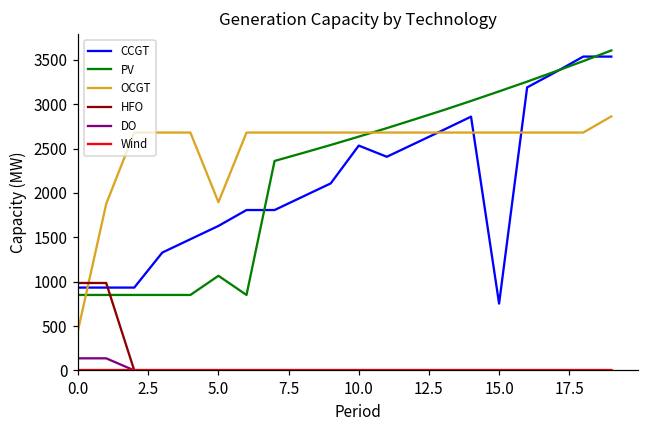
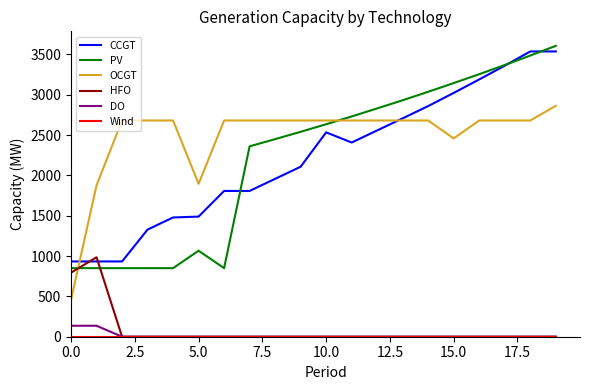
  {
    "CCGT": {
      "0.0": 900,
-     "5.0": 1600,
+     "5.0": 1500,
      "10.0": 2500,
-     "15.0": 800
+     "15.0": 3000
    },
    "PV": {
      "0.0": 900,
      "5.0": 1100,
      "10.0": 2600,
      "15.0": 3100
    },
    "OCGT": {
      "0.0": 500,
      "5.0": 1900,
      "10.0": 2700,
-     "15.0": 2700
+     "15.0": 2500
    },
    "HFO": {
-     "0.0": 1000
+     "0.0": 800
    },
    "DO": {
      "0.0": 100
    },
    "Wind": {
      "0.0": 0
    }
  }
